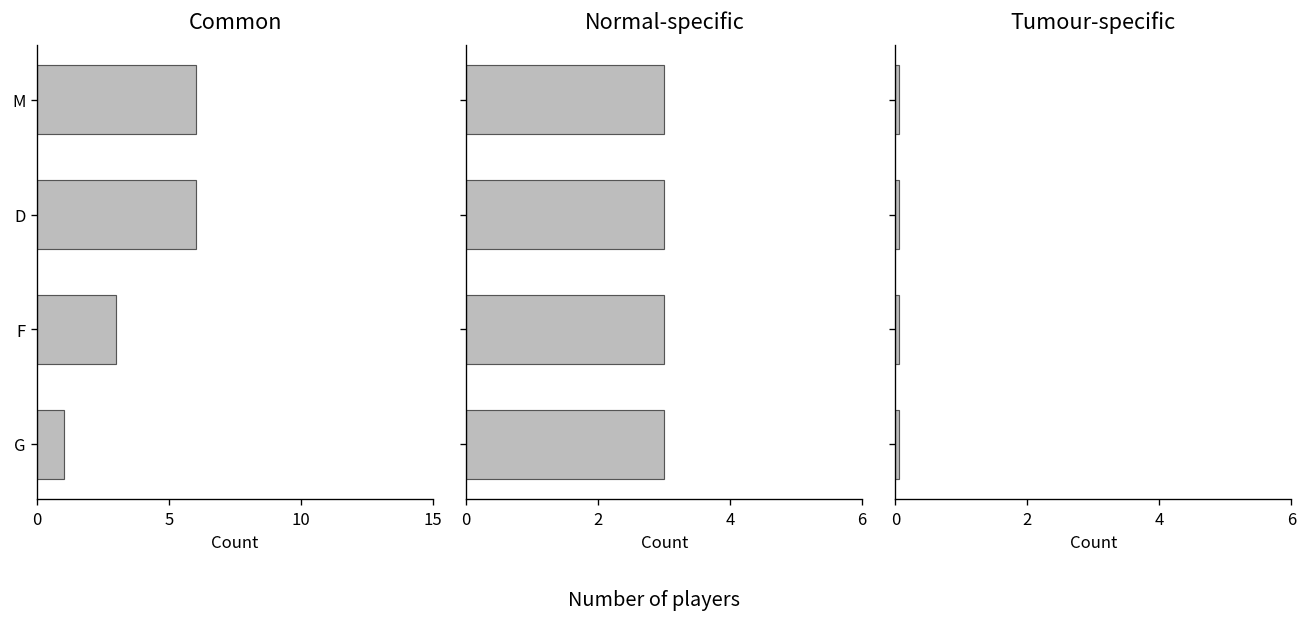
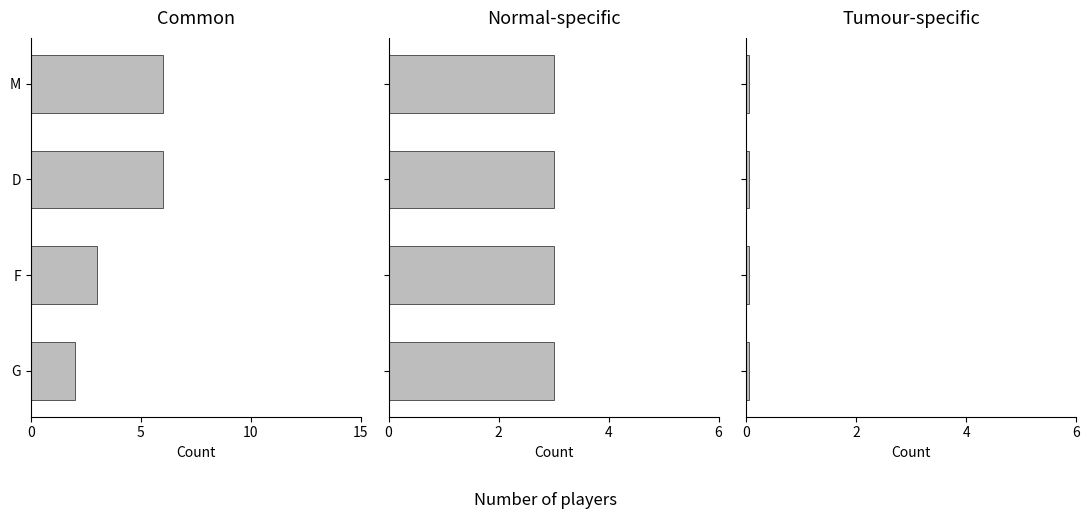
  {
    "Common": {
      "M": 6,
      "D": 6,
      "F": 3,
-     "G": 1
+     "G": 2
    }
  }
